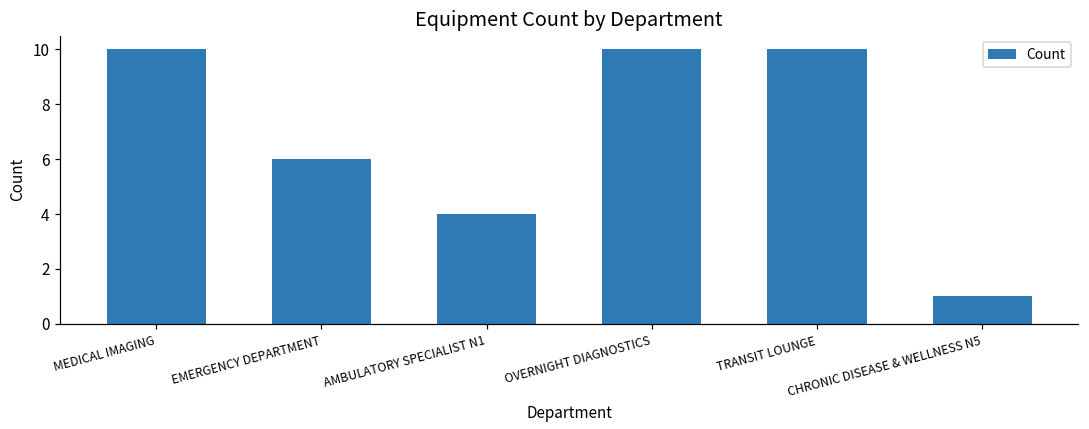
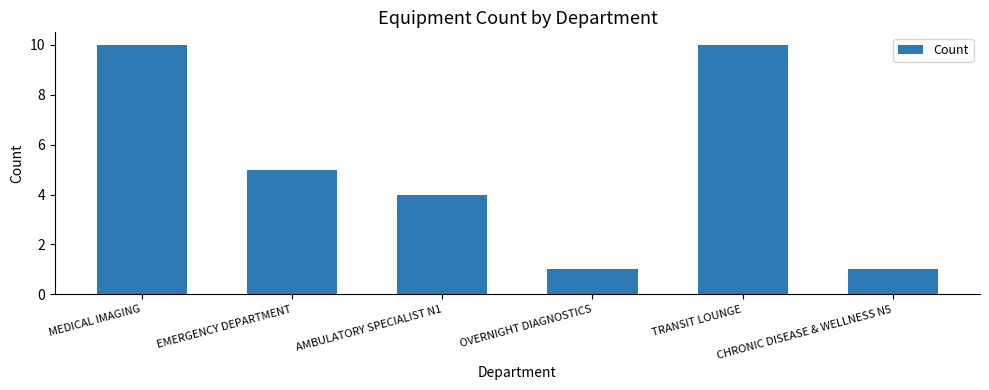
  {
    "MEDICAL IMAGING": 10,
-   "EMERGENCY DEPARTMENT": 6,
+   "EMERGENCY DEPARTMENT": 5,
    "AMBULATORY SPECIALIST N1": 4,
-   "OVERNIGHT DIAGNOSTICS": 10,
+   "OVERNIGHT DIAGNOSTICS": 1,
    "TRANSIT LOUNGE": 10,
    "CHRONIC DISEASE & WELLNESS N5": 1
  }
